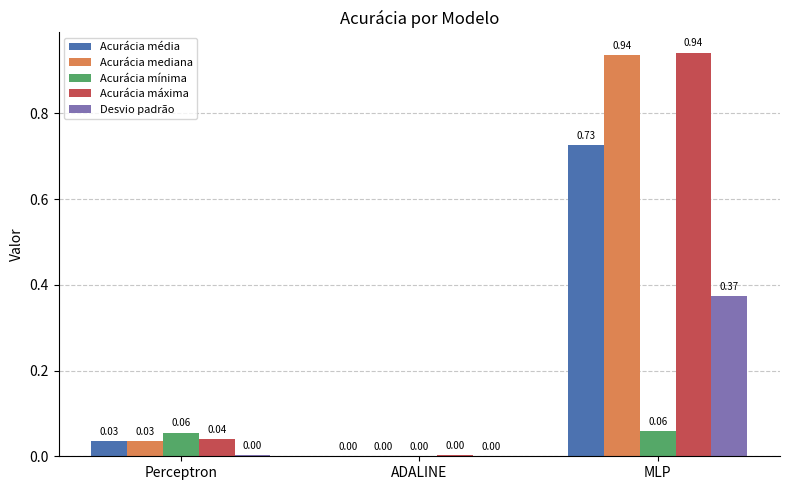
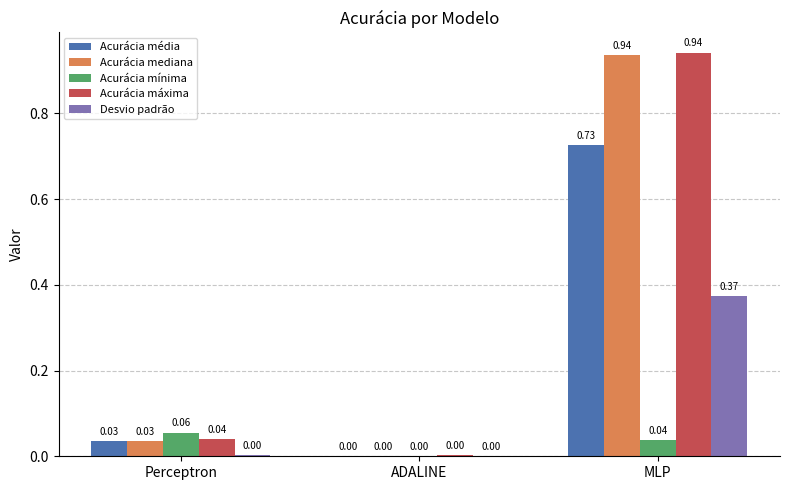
  {
    "Acurácia mínima": {
      "Perceptron": 0.06,
      "ADALINE": 0.00,
-     "MLP": 0.06
+     "MLP": 0.04
    }
  }
